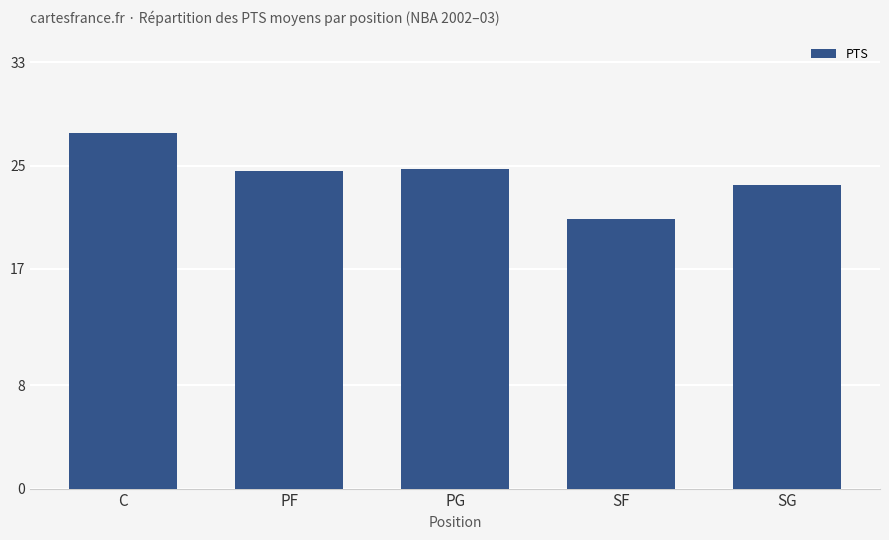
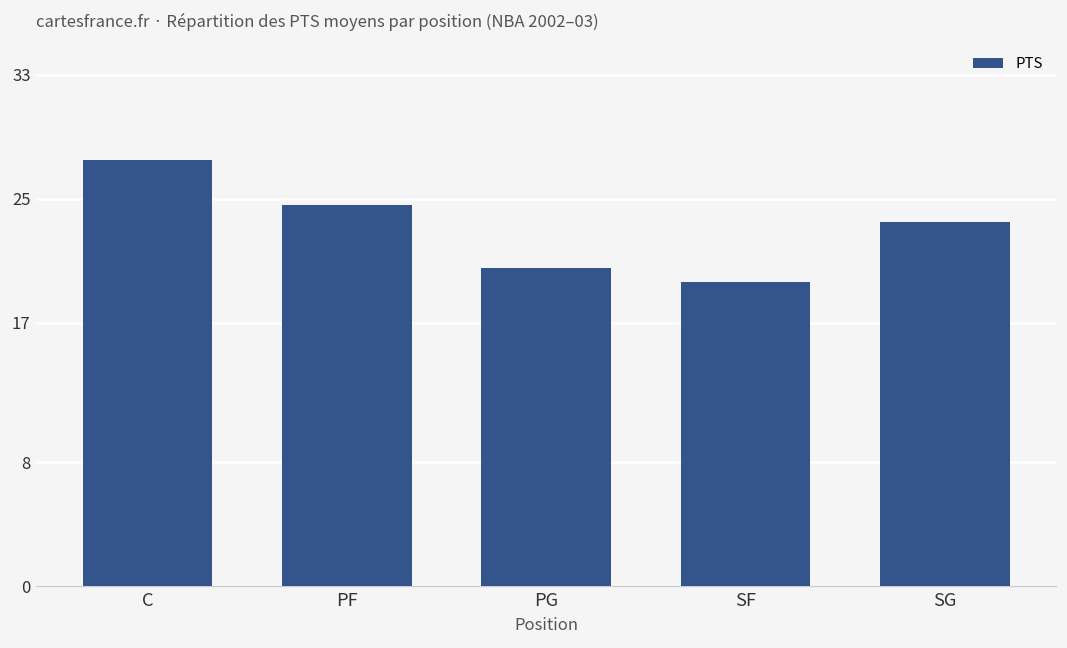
  {
    "C": 27.5,
    "PF": 24.6,
-   "PG": 24.7,
-   "SF": 20.9,
+   "PG": 20.5,
+   "SF": 19.6,
    "SG": 23.5
  }
